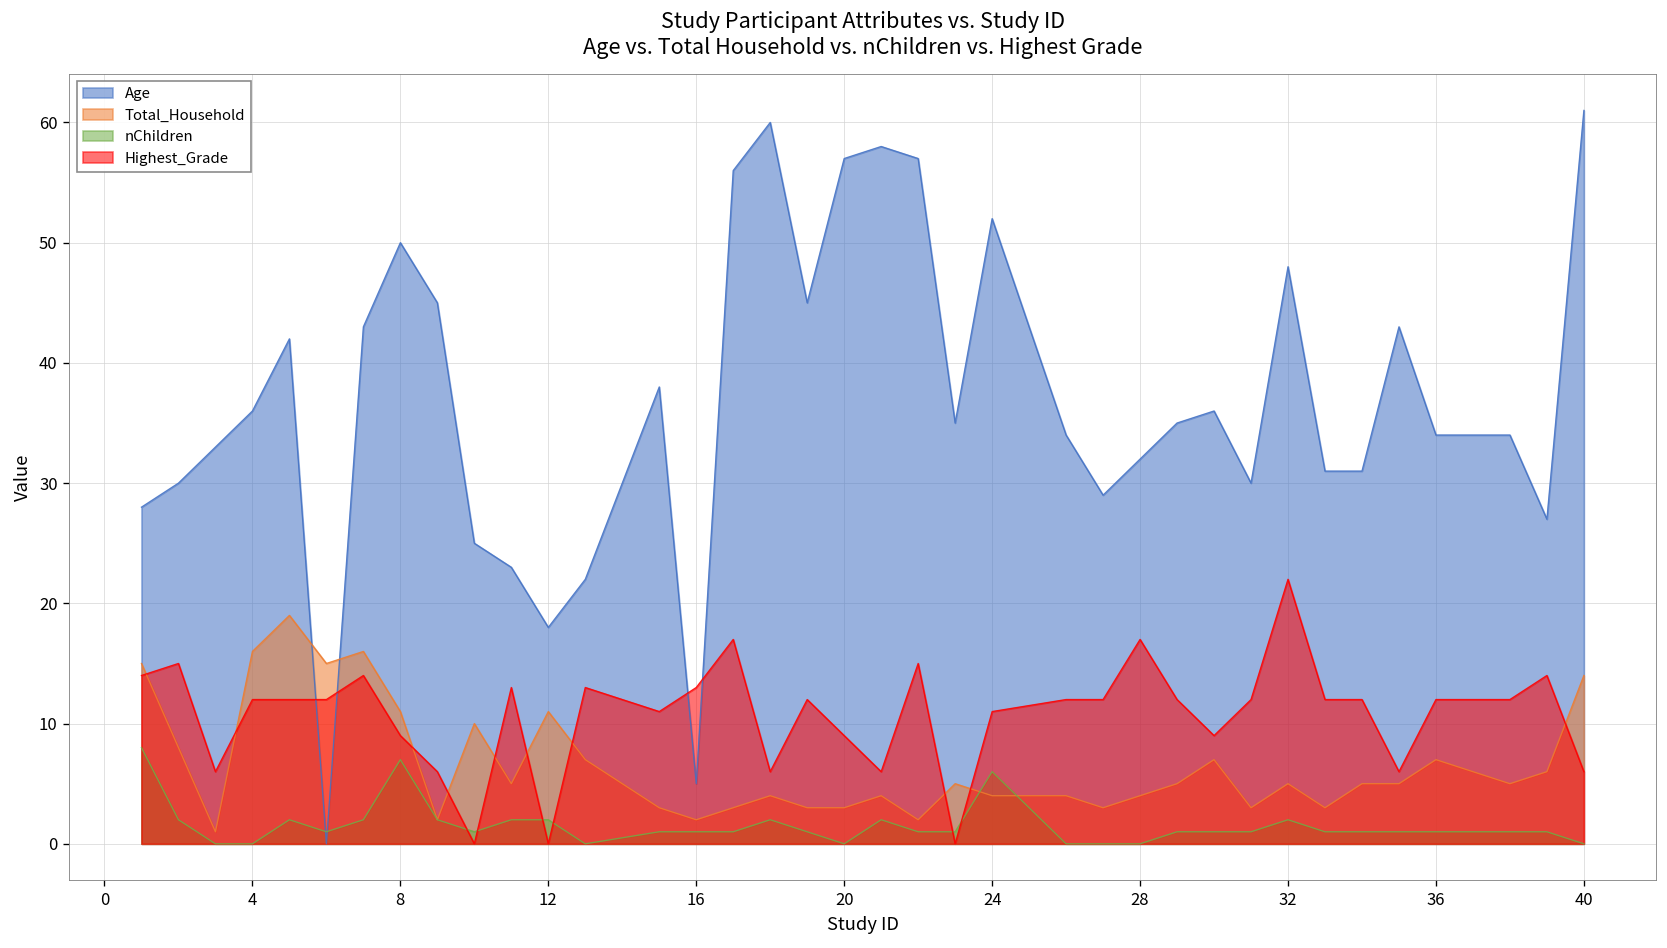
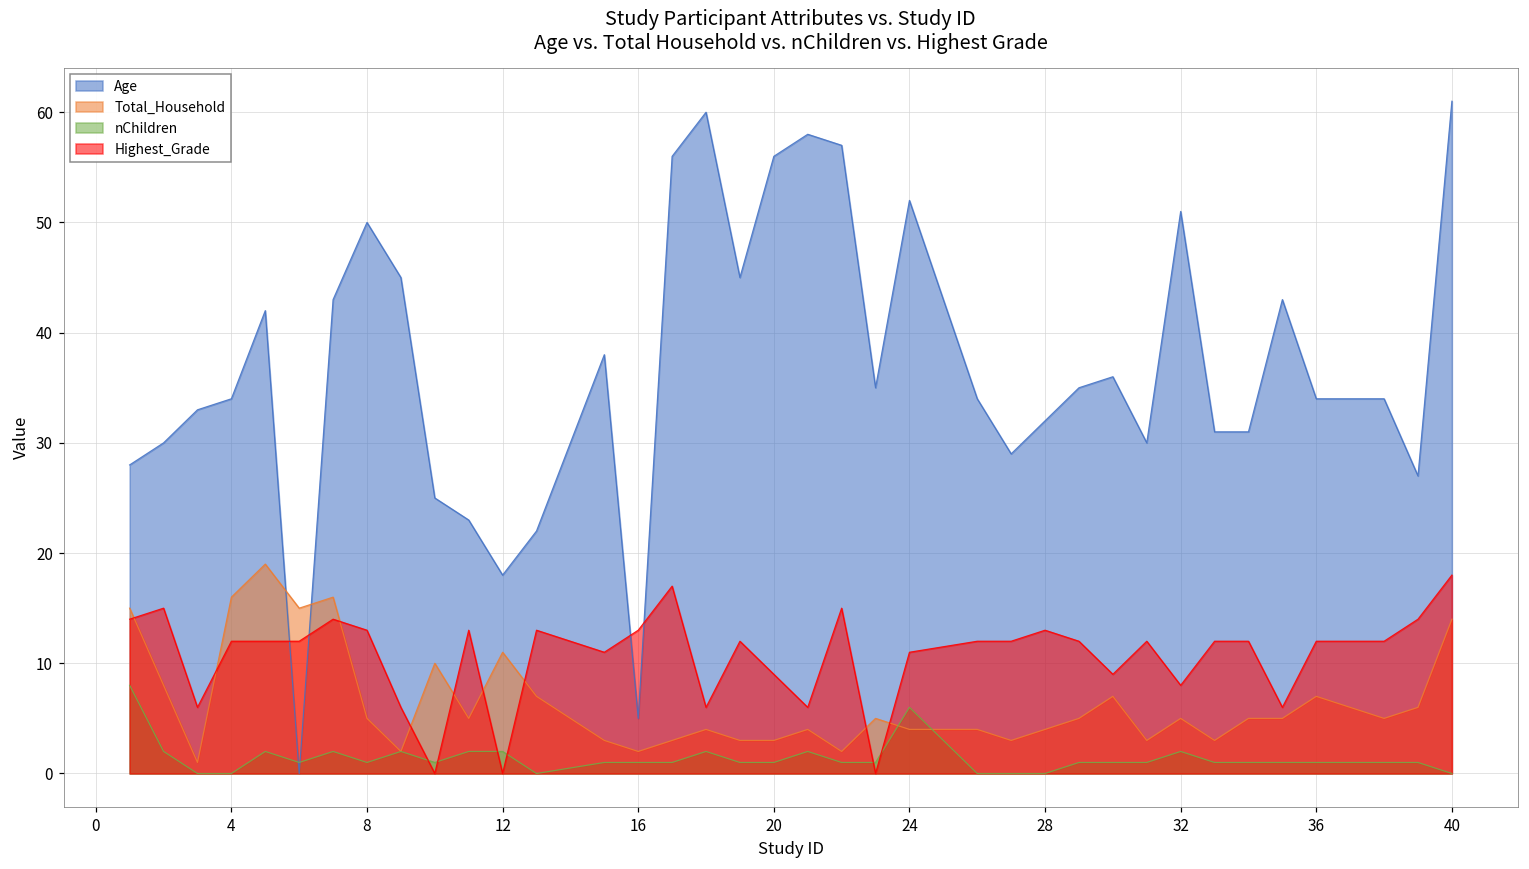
  {
    "Age": {
-     "4": 36,
+     "4": 34,
      "8": 50,
      "12": 18,
      "16": 5,
-     "20": 57,
+     "20": 56,
      "24": 52,
      "28": 32,
-     "32": 48,
+     "32": 51,
      "36": 34,
      "40": 61
    },
    "Total_Household": {
      "4": 16,
-     "8": 11,
+     "8": 5,
      "12": 11,
      "16": 2,
      "20": 3,
      "24": 4,
      "28": 4,
      "32": 5,
      "36": 7,
      "40": 14
    },
    "nChildren": {
      "4": 0,
-     "8": 7,
+     "8": 1,
      "12": 2,
      "16": 1,
-     "20": 0,
+     "20": 1,
      "24": 6,
      "28": 0,
      "32": 2,
      "36": 1,
      "40": 0
    },
    "Highest_Grade": {
      "4": 12,
-     "8": 9,
+     "8": 13,
      "12": 0,
      "16": 13,
      "20": 9,
      "24": 11,
-     "28": 17,
-     "32": 22,
+     "28": 13,
+     "32": 8,
      "36": 12,
-     "40": 6
+     "40": 18
    }
  }
